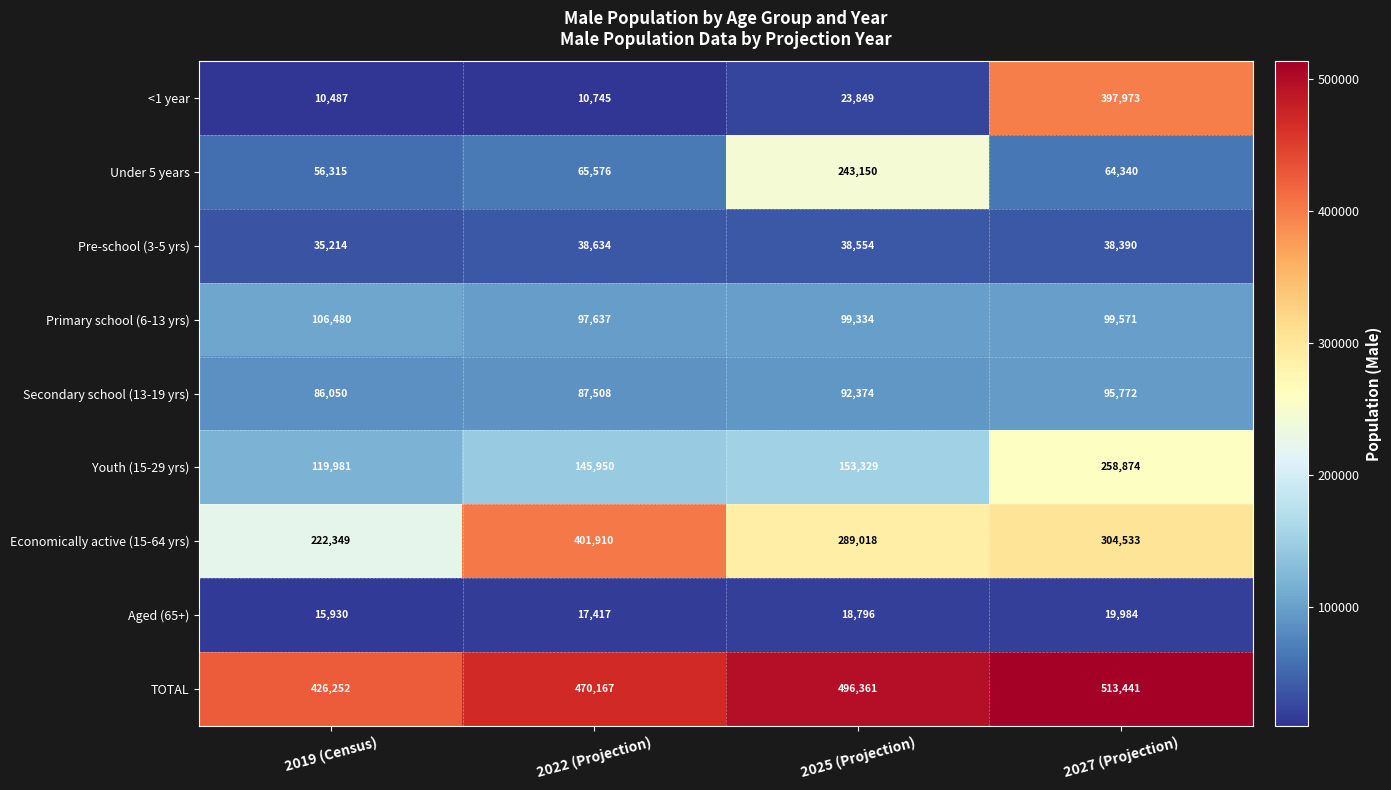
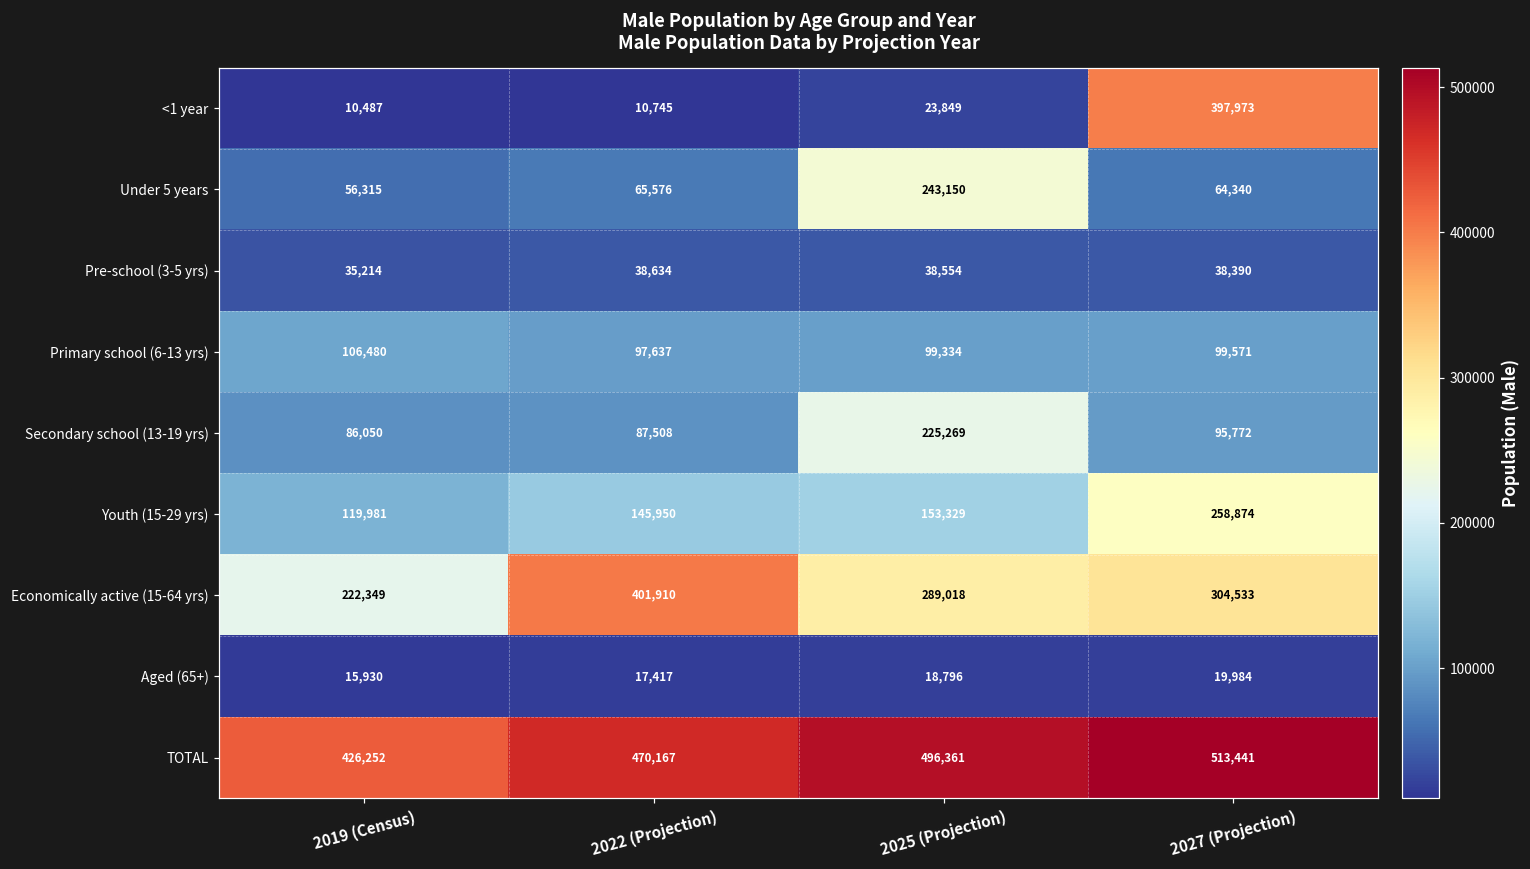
  {
    "<1 year": {
      "2019 (Census)": "10,487",
      "2022 (Projection)": "10,745",
      "2025 (Projection)": "23,849",
      "2027 (Projection)": "397,973"
    },
    "Under 5 years": {
      "2019 (Census)": "56,315",
      "2022 (Projection)": "65,576",
      "2025 (Projection)": "243,150",
      "2027 (Projection)": "64,340"
    },
    "Pre-school (3-5 yrs)": {
      "2019 (Census)": "35,214",
      "2022 (Projection)": "38,634",
      "2025 (Projection)": "38,554",
      "2027 (Projection)": "38,390"
    },
    "Primary school (6-13 yrs)": {
      "2019 (Census)": "106,480",
      "2022 (Projection)": "97,637",
      "2025 (Projection)": "99,334",
      "2027 (Projection)": "99,571"
    },
    "Secondary school (13-19 yrs)": {
      "2019 (Census)": "86,050",
      "2022 (Projection)": "87,508",
-     "2025 (Projection)": "92,374",
+     "2025 (Projection)": "225,269",
      "2027 (Projection)": "95,772"
    },
    "Youth (15-29 yrs)": {
      "2019 (Census)": "119,981",
      "2022 (Projection)": "145,950",
      "2025 (Projection)": "153,329",
      "2027 (Projection)": "258,874"
    },
    "Economically active (15-64 yrs)": {
      "2019 (Census)": "222,349",
      "2022 (Projection)": "401,910",
      "2025 (Projection)": "289,018",
      "2027 (Projection)": "304,533"
    },
    "Aged (65+)": {
      "2019 (Census)": "15,930",
      "2022 (Projection)": "17,417",
      "2025 (Projection)": "18,796",
      "2027 (Projection)": "19,984"
    },
    "TOTAL": {
      "2019 (Census)": "426,252",
      "2022 (Projection)": "470,167",
      "2025 (Projection)": "496,361",
      "2027 (Projection)": "513,441"
    }
  }
